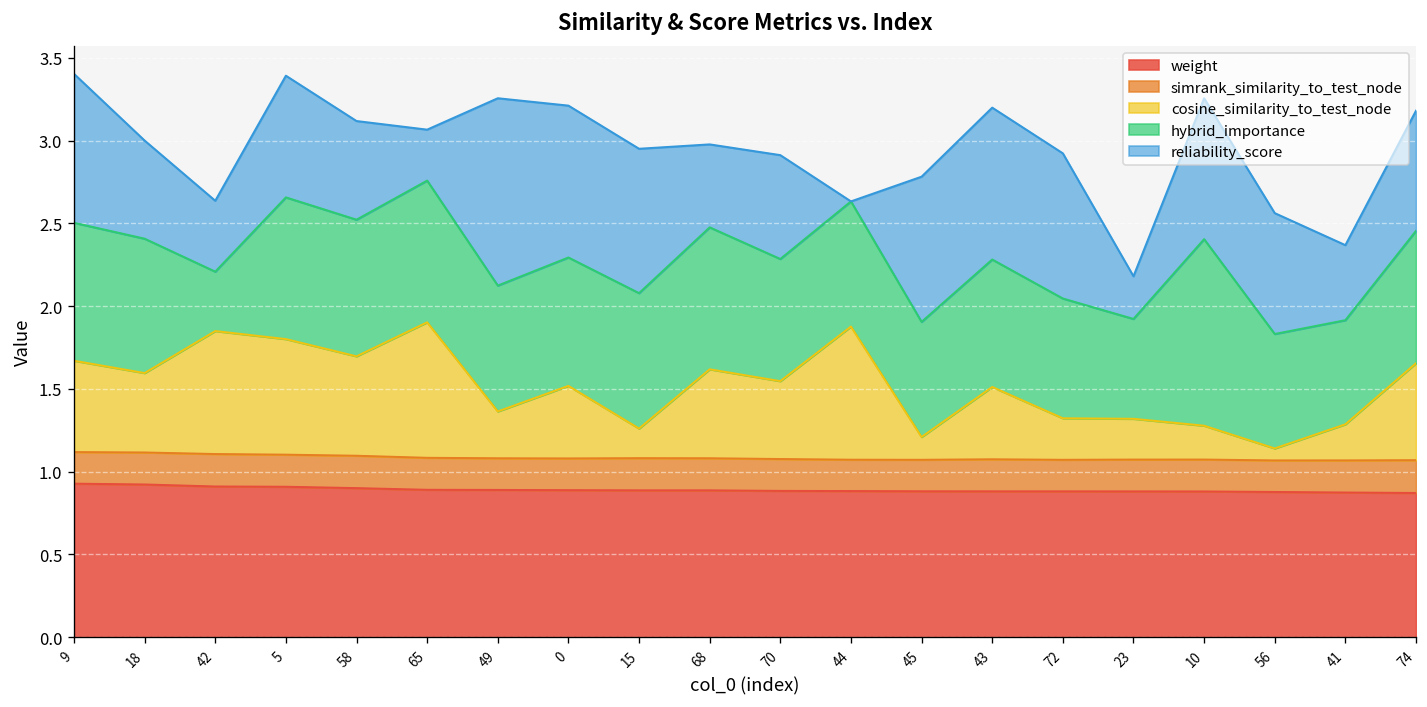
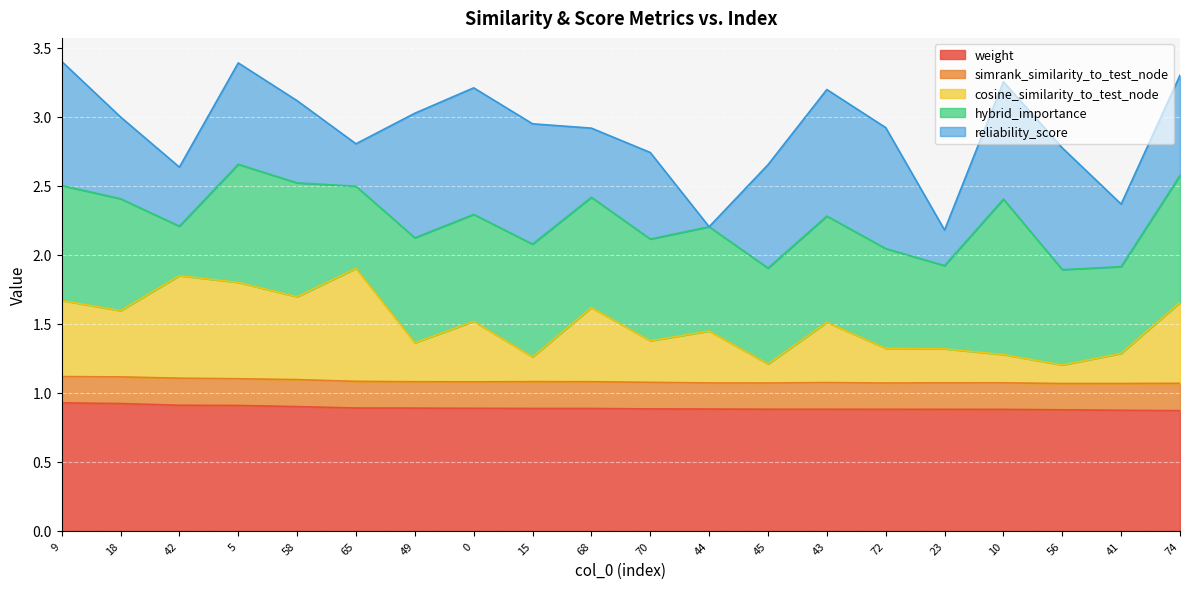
  {
    "cosine_similarity_to_test_node": {
      "9": 0.55,
      "18": 0.48,
      "42": 0.74,
      "5": 0.70,
      "58": 0.60,
      "65": 0.82,
      "49": 0.28,
      "0": 0.44,
      "15": 0.18,
      "68": 0.54,
-     "70": 0.47,
-     "44": 0.80,
+     "70": 0.30,
+     "44": 0.38,
      "45": 0.14,
      "43": 0.44,
      "72": 0.25,
      "23": 0.25,
      "10": 0.20,
-     "56": 0.07,
+     "56": 0.13,
      "41": 0.22,
      "74": 0.59
    },
    "hybrid_importance": {
      "9": 0.83,
      "18": 0.81,
      "42": 0.36,
      "5": 0.86,
      "58": 0.83,
-     "65": 0.86,
+     "65": 0.60,
      "49": 0.76,
      "0": 0.78,
      "15": 0.82,
-     "68": 0.86,
+     "68": 0.80,
      "70": 0.74,
      "45": 0.70,
      "43": 0.77,
      "72": 0.72,
      "23": 0.60,
      "10": 1.13,
      "56": 0.69,
      "41": 0.63,
-     "74": 0.80
+     "74": 0.92
    },
    "reliability_score": {
      "9": 0.90,
      "18": 0.59,
      "42": 0.43,
      "5": 0.74,
      "58": 0.60,
      "65": 0.31,
-     "49": 1.13,
+     "49": 0.90,
      "0": 0.92,
      "15": 0.87,
      "68": 0.50,
      "70": 0.63,
-     "45": 0.88,
+     "45": 0.75,
      "43": 0.92,
      "72": 0.88,
      "23": 0.26,
-     "56": 0.73,
+     "56": 0.88,
      "41": 0.45,
      "74": 0.73
    }
  }
